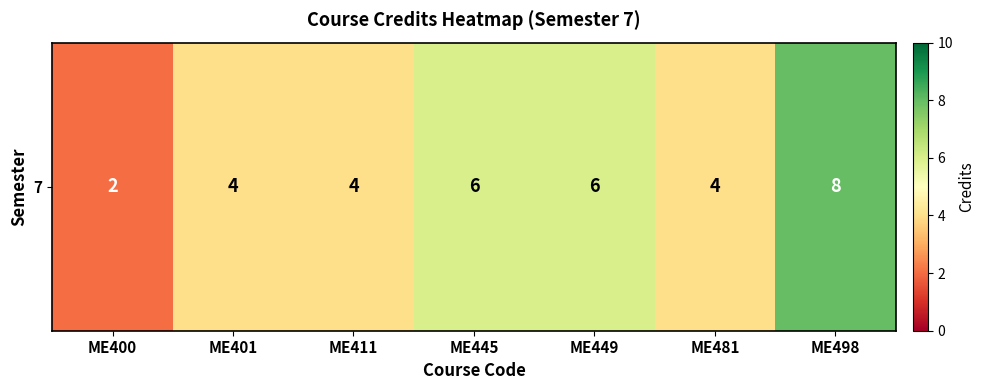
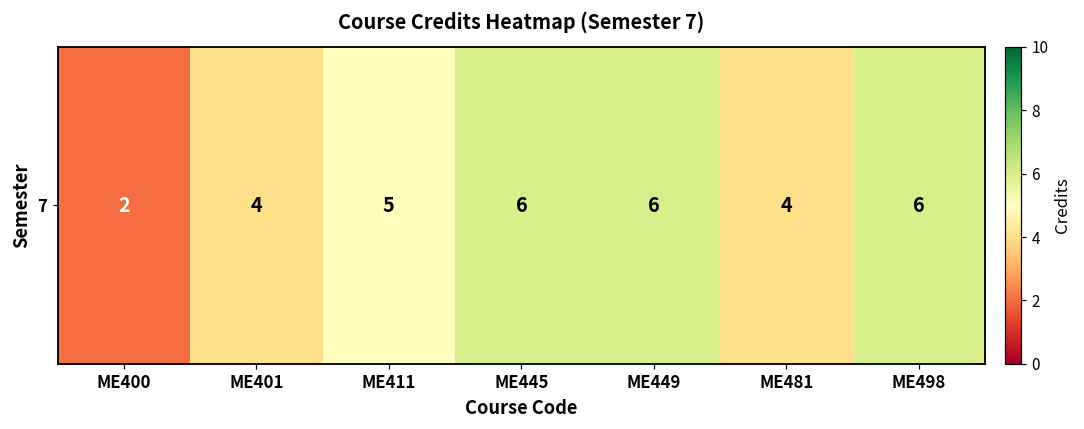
  {
    "7": {
      "ME400": 2,
      "ME401": 4,
-     "ME411": 4,
+     "ME411": 5,
      "ME445": 6,
      "ME449": 6,
      "ME481": 4,
-     "ME498": 8
+     "ME498": 6
    }
  }
